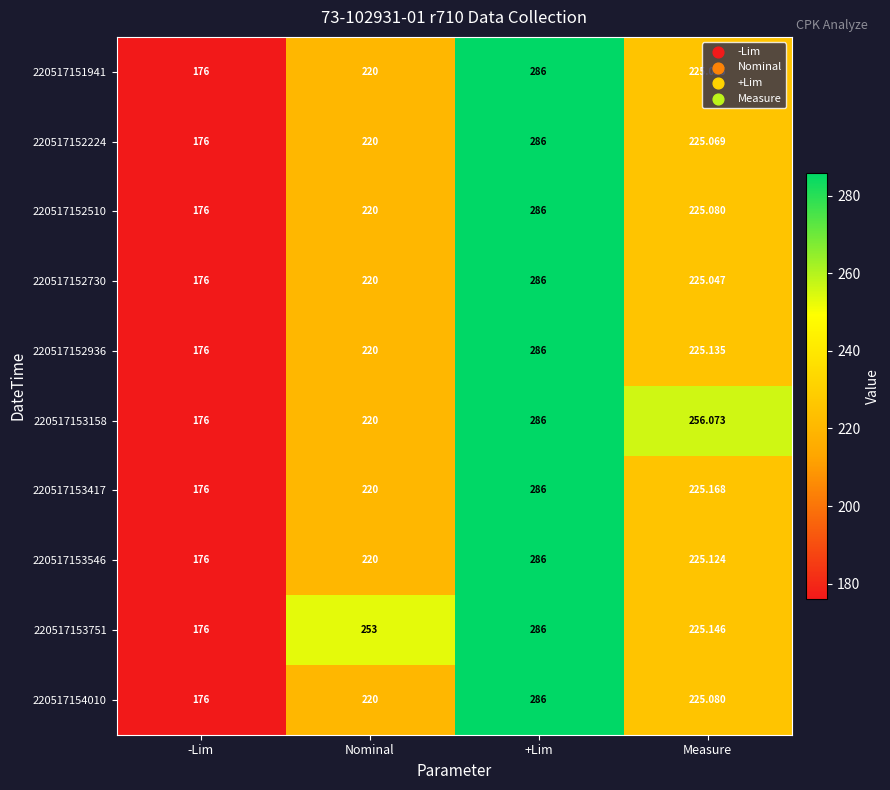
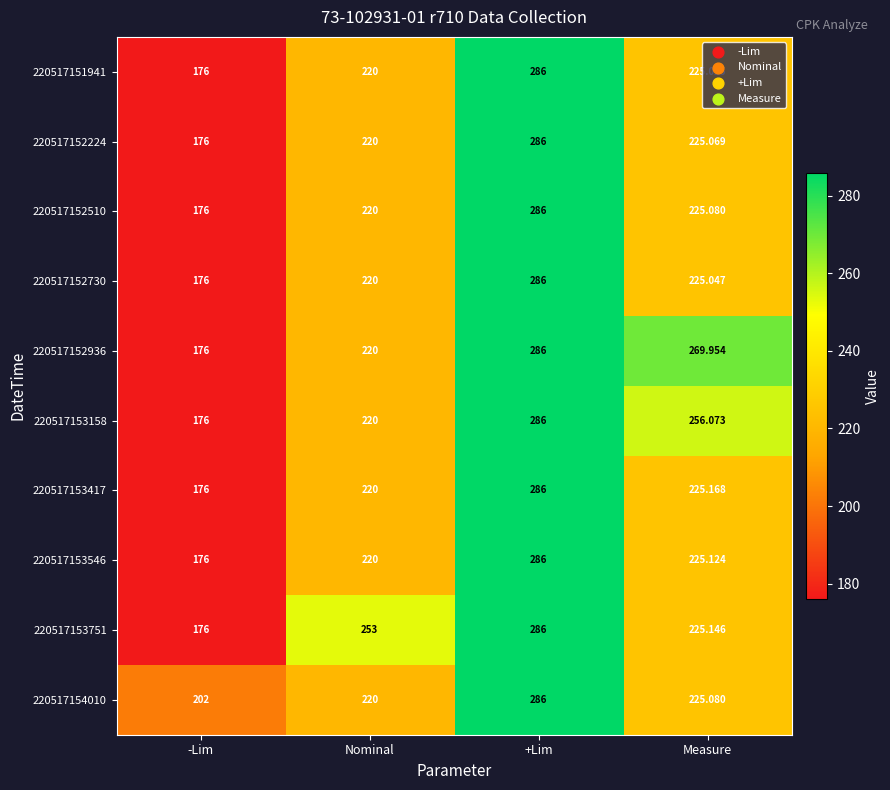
  {
    "220517151941": {
      "-Lim": 176,
      "Nominal": 220,
      "+Lim": 286
    },
    "220517152224": {
      "-Lim": 176,
      "Nominal": 220,
      "+Lim": 286,
      "Measure": 225.069
    },
    "220517152510": {
      "-Lim": 176,
      "Nominal": 220,
      "+Lim": 286,
      "Measure": 225.080
    },
    "220517152730": {
      "-Lim": 176,
      "Nominal": 220,
      "+Lim": 286,
      "Measure": 225.047
    },
    "220517152936": {
      "-Lim": 176,
      "Nominal": 220,
      "+Lim": 286,
-     "Measure": 225.135
+     "Measure": 269.954
    },
    "220517153158": {
      "-Lim": 176,
      "Nominal": 220,
      "+Lim": 286,
      "Measure": 256.073
    },
    "220517153417": {
      "-Lim": 176,
      "Nominal": 220,
      "+Lim": 286,
      "Measure": 225.168
    },
    "220517153546": {
      "-Lim": 176,
      "Nominal": 220,
      "+Lim": 286,
      "Measure": 225.124
    },
    "220517153751": {
      "-Lim": 176,
      "Nominal": 253,
      "+Lim": 286,
      "Measure": 225.146
    },
    "220517154010": {
-     "-Lim": 176,
+     "-Lim": 202,
      "Nominal": 220,
      "+Lim": 286,
      "Measure": 225.080
    }
  }
